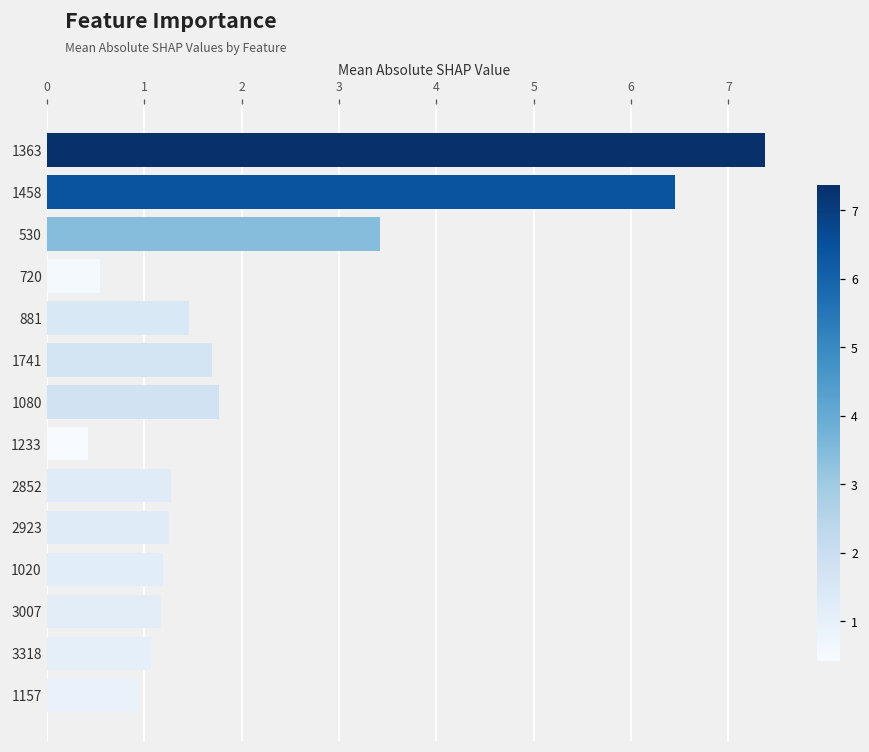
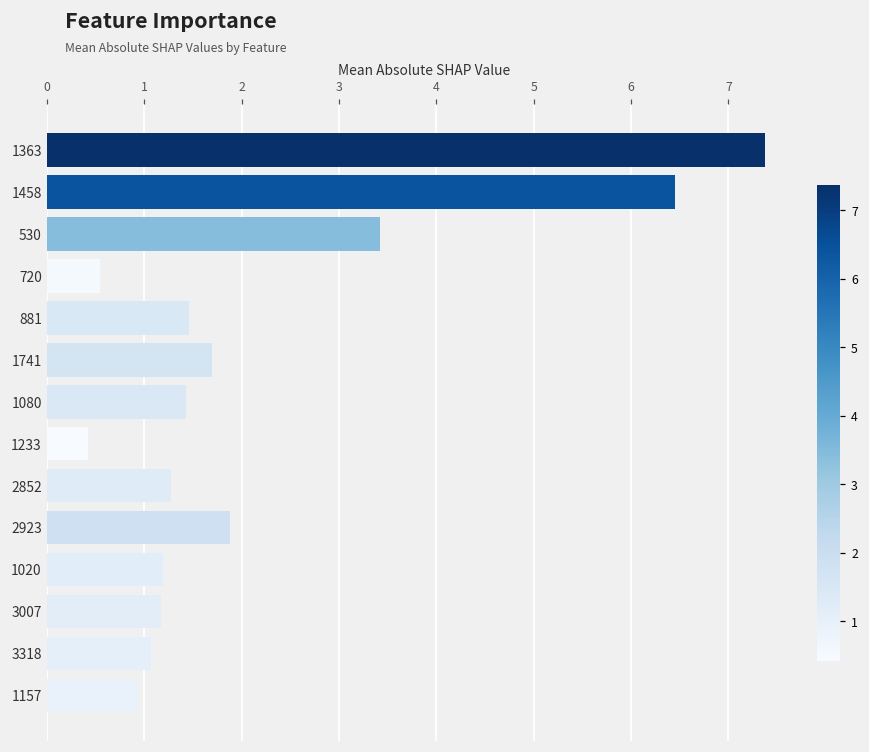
  {
    "1363": 7.4,
    "1458": 6.5,
    "530": 3.4,
    "720": 0.5,
    "881": 1.5,
    "1741": 1.7,
-   "1080": 1.8,
+   "1080": 1.4,
    "1233": 0.4,
    "2852": 1.3,
-   "2923": 1.3,
+   "2923": 1.9,
    "1020": 1.2,
    "3007": 1.2,
    "3318": 1.1,
    "1157": 0.9
  }
